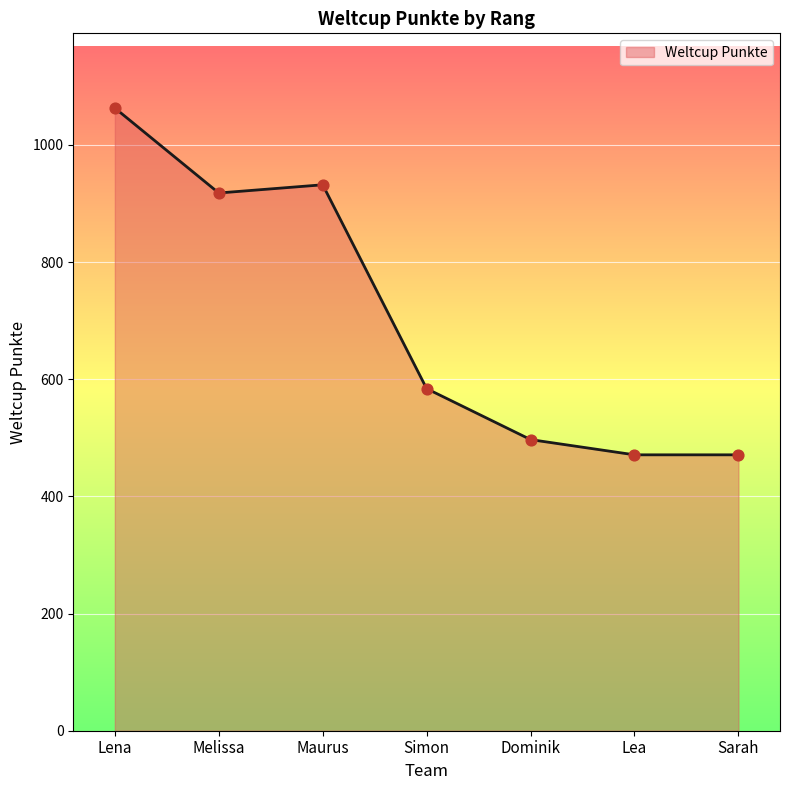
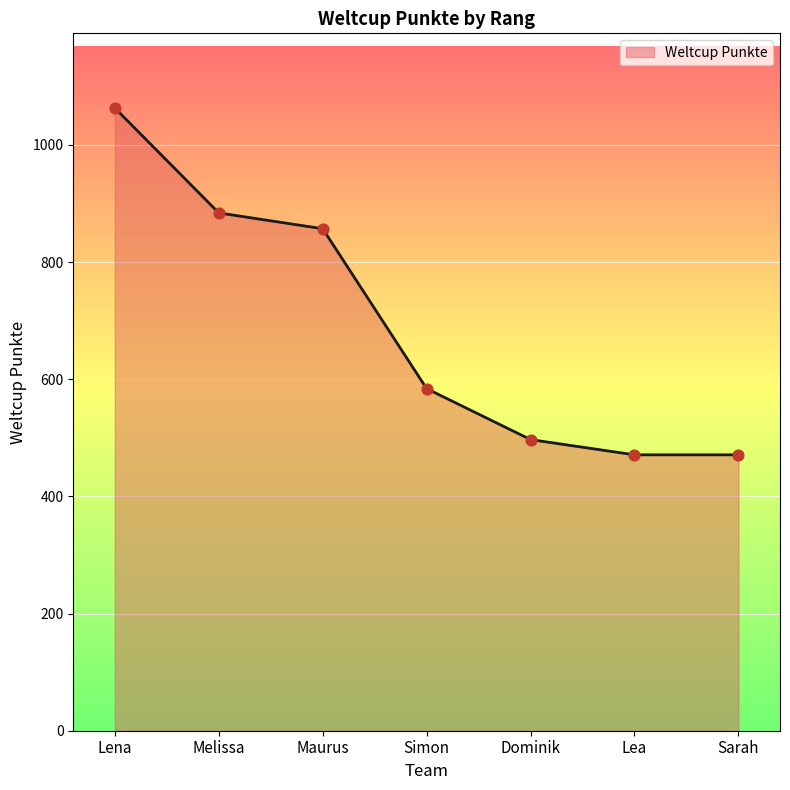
  {
    "Lena": 1060,
-   "Melissa": 920,
-   "Maurus": 930,
+   "Melissa": 880,
+   "Maurus": 860,
    "Simon": 580,
    "Dominik": 500,
    "Lea": 470,
    "Sarah": 470
  }
